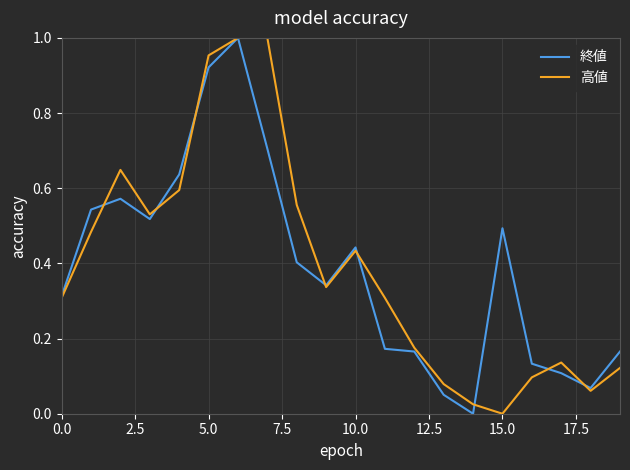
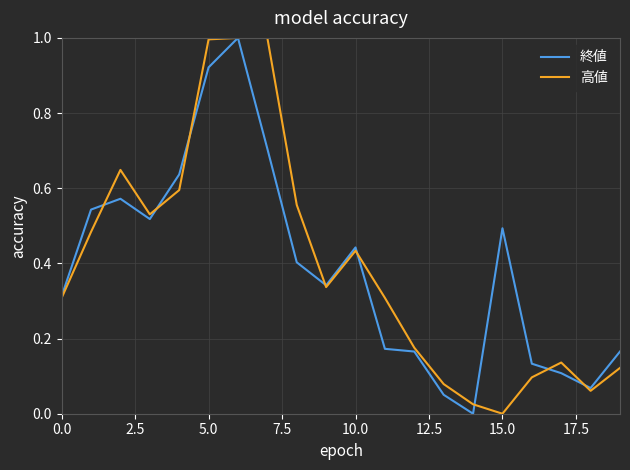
  {
    "終値": {
      "5.0": 0.92,
      "10.0": 0.44,
      "15.0": 0.49
    },
    "高値": {
-     "5.0": 0.95,
+     "5.0": 1.00,
      "10.0": 0.43,
      "15.0": 0.00
    }
  }
